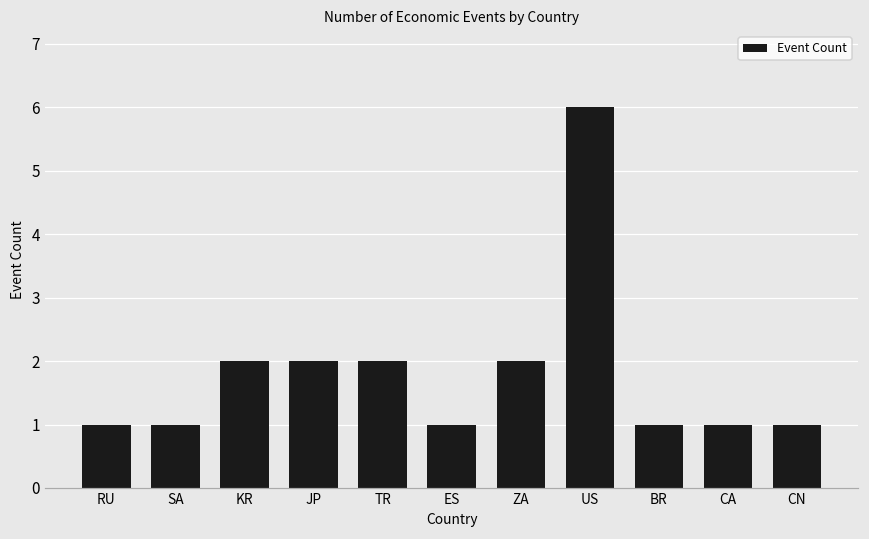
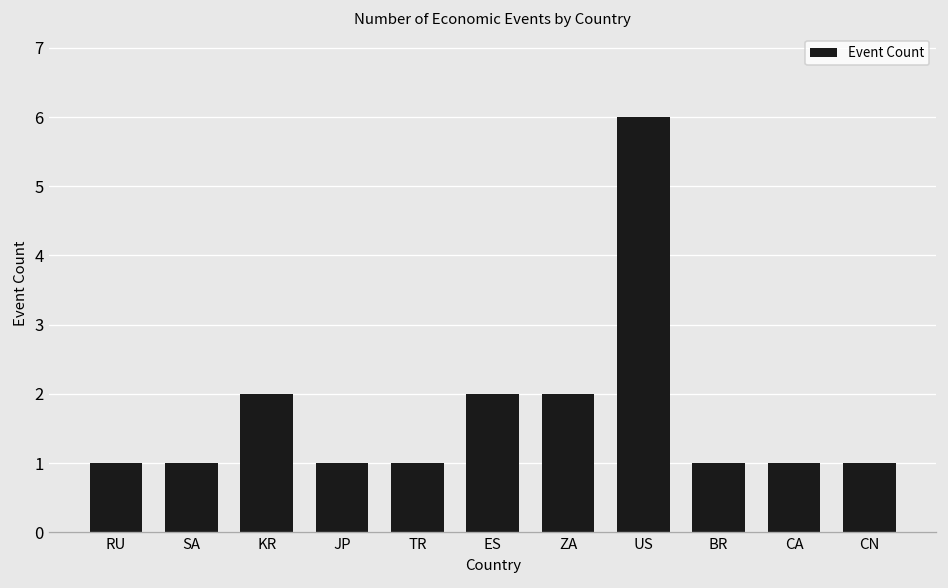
  {
    "RU": 1,
    "SA": 1,
    "KR": 2,
-   "JP": 2,
-   "TR": 2,
-   "ES": 1,
+   "JP": 1,
+   "TR": 1,
+   "ES": 2,
    "ZA": 2,
    "US": 6,
    "BR": 1,
    "CA": 1,
    "CN": 1
  }
